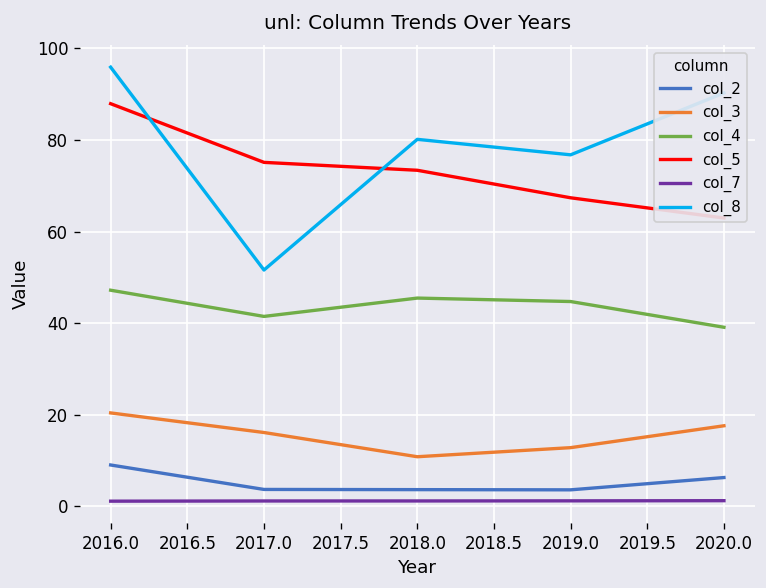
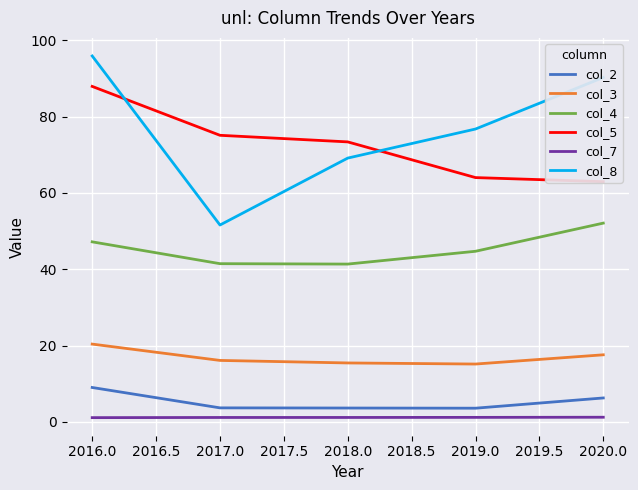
  {
    "col_2": {
      "2016.0": 9,
      "2017.0": 4,
      "2018.0": 4,
      "2019.0": 4,
      "2020.0": 6
    },
    "col_3": {
      "2016.0": 20,
      "2017.0": 16,
-     "2018.0": 11,
-     "2019.0": 13,
+     "2018.0": 15,
+     "2019.0": 15,
      "2020.0": 18
    },
    "col_4": {
      "2016.0": 47,
      "2017.0": 41,
-     "2018.0": 45,
+     "2018.0": 41,
      "2019.0": 45,
-     "2020.0": 39
+     "2020.0": 52
    },
    "col_5": {
      "2016.0": 88,
      "2017.0": 75,
      "2018.0": 73,
-     "2019.0": 67
+     "2019.0": 64
    },
    "col_7": {
      "2016.0": 1,
      "2017.0": 1,
      "2018.0": 1,
      "2019.0": 1,
      "2020.0": 1
    },
    "col_8": {
      "2016.0": 96,
      "2017.0": 52,
-     "2018.0": 80,
+     "2018.0": 69,
      "2019.0": 77
    }
  }
